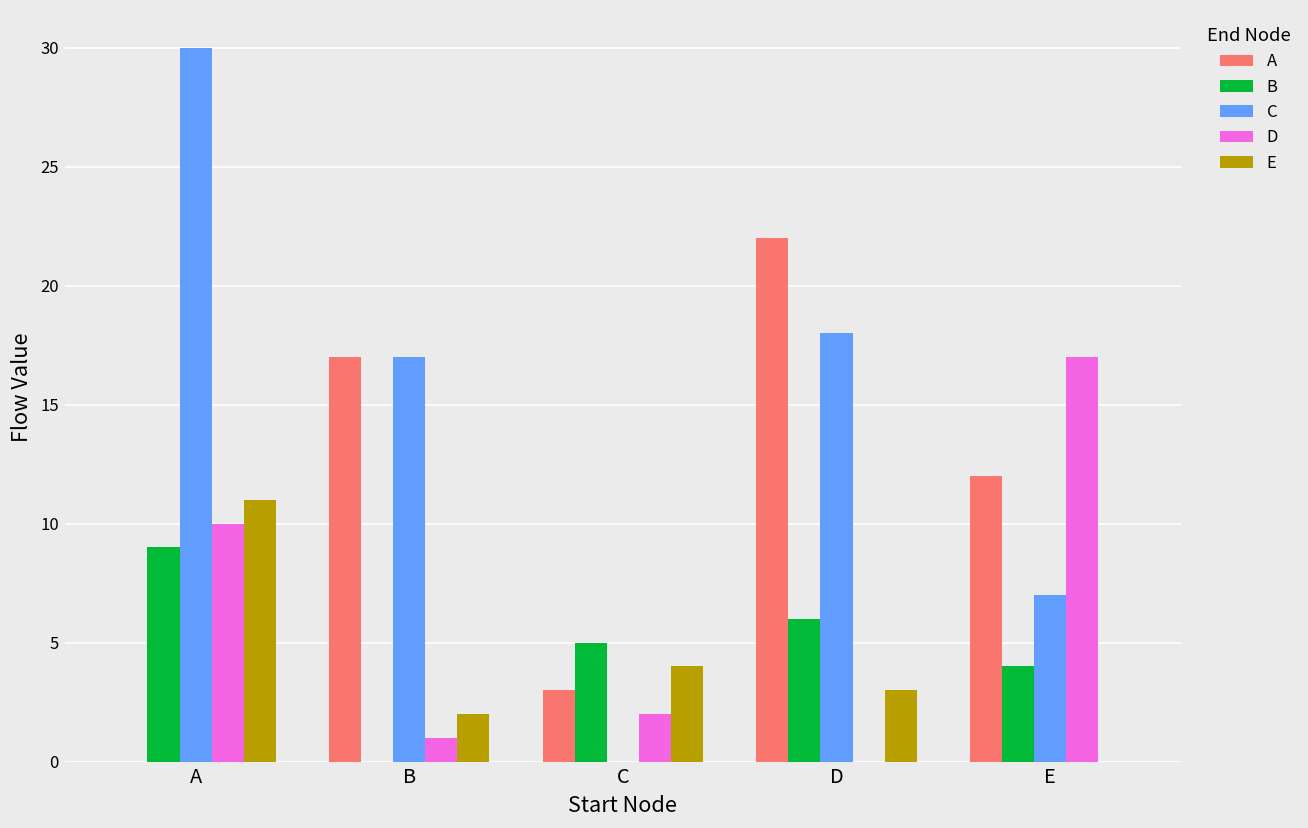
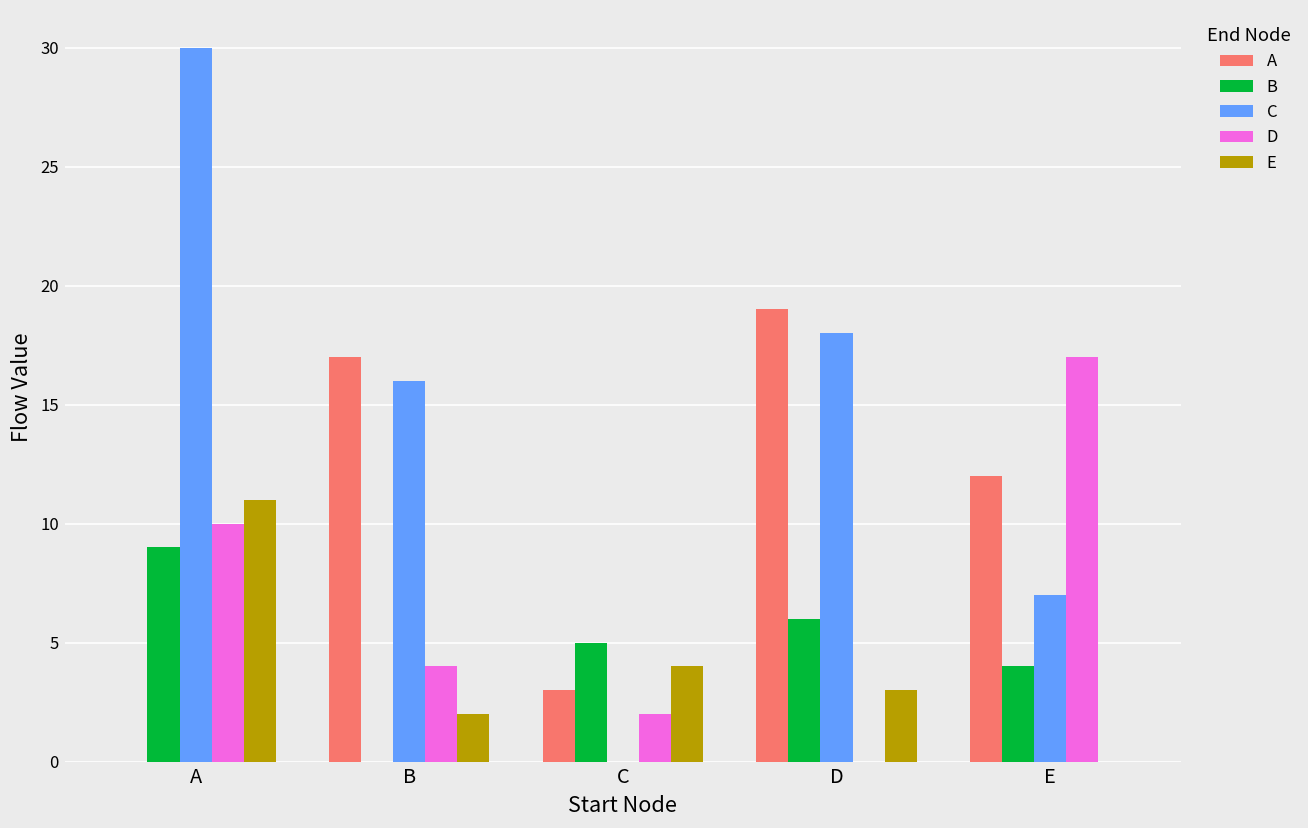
  {
    "A": {
      "A": 0,
      "B": 17,
      "C": 3,
-     "D": 22,
+     "D": 19,
      "E": 12
    },
    "B": {
      "A": 9,
      "B": 0,
      "C": 5,
      "D": 6,
      "E": 4
    },
    "C": {
      "A": 30,
-     "B": 17,
+     "B": 16,
      "C": 0,
      "D": 18,
      "E": 7
    },
    "D": {
      "A": 10,
-     "B": 1,
+     "B": 4,
      "C": 2,
      "D": 0,
      "E": 17
    },
    "E": {
      "A": 11,
      "B": 2,
      "C": 4,
      "D": 3,
      "E": 0
    }
  }
